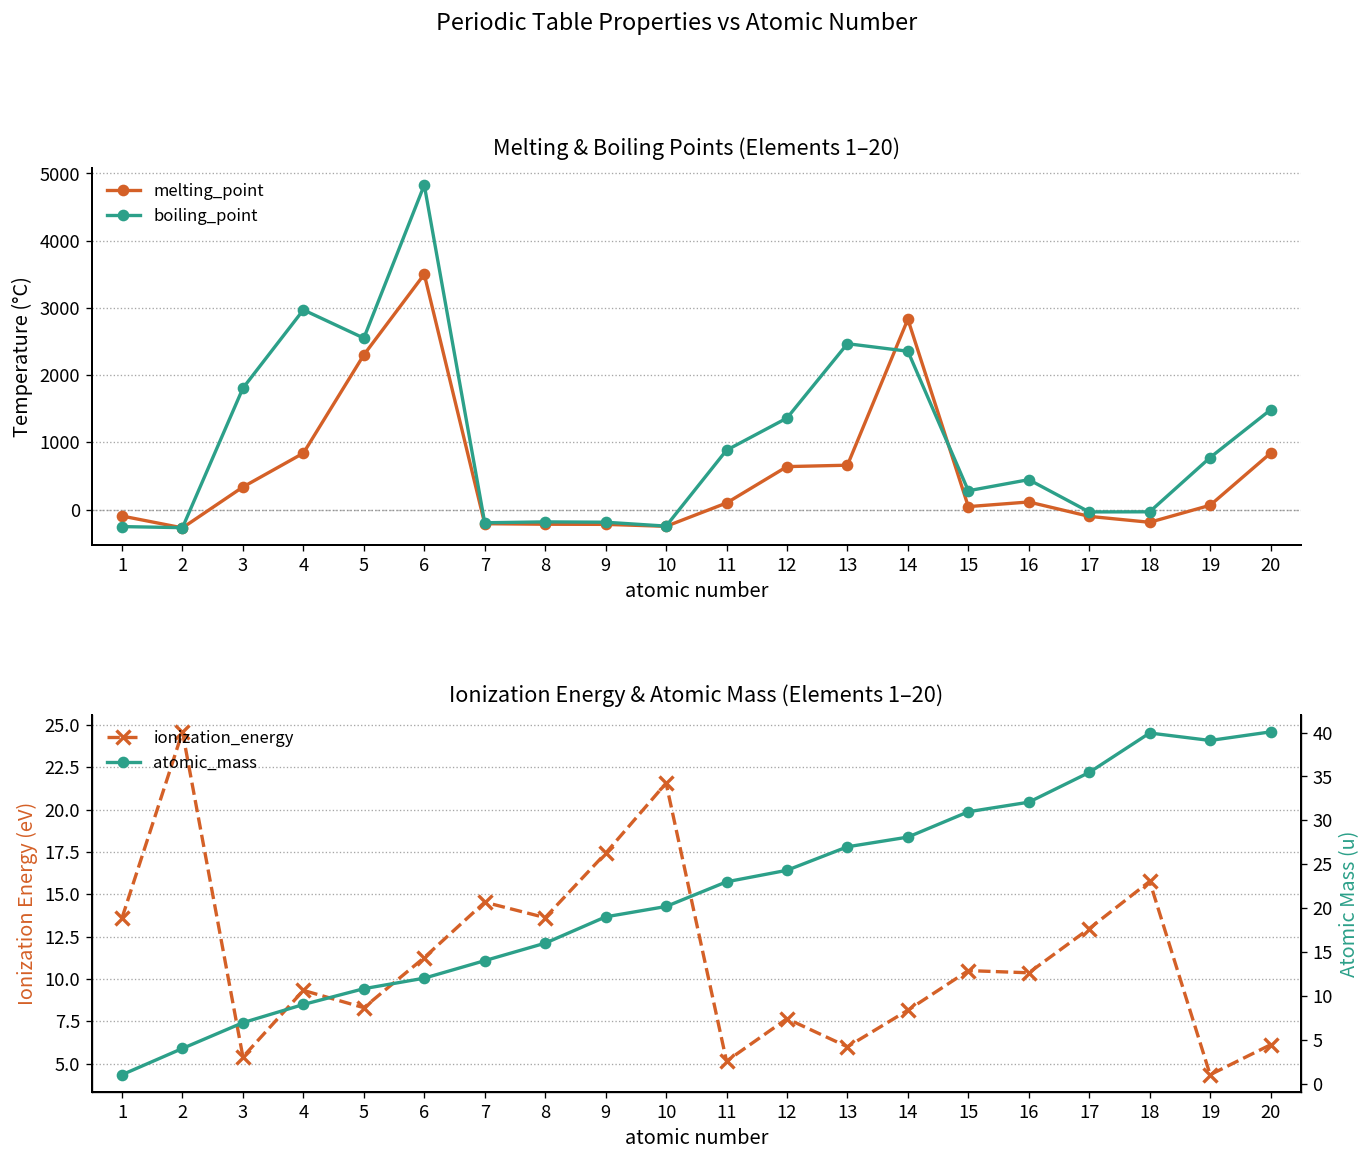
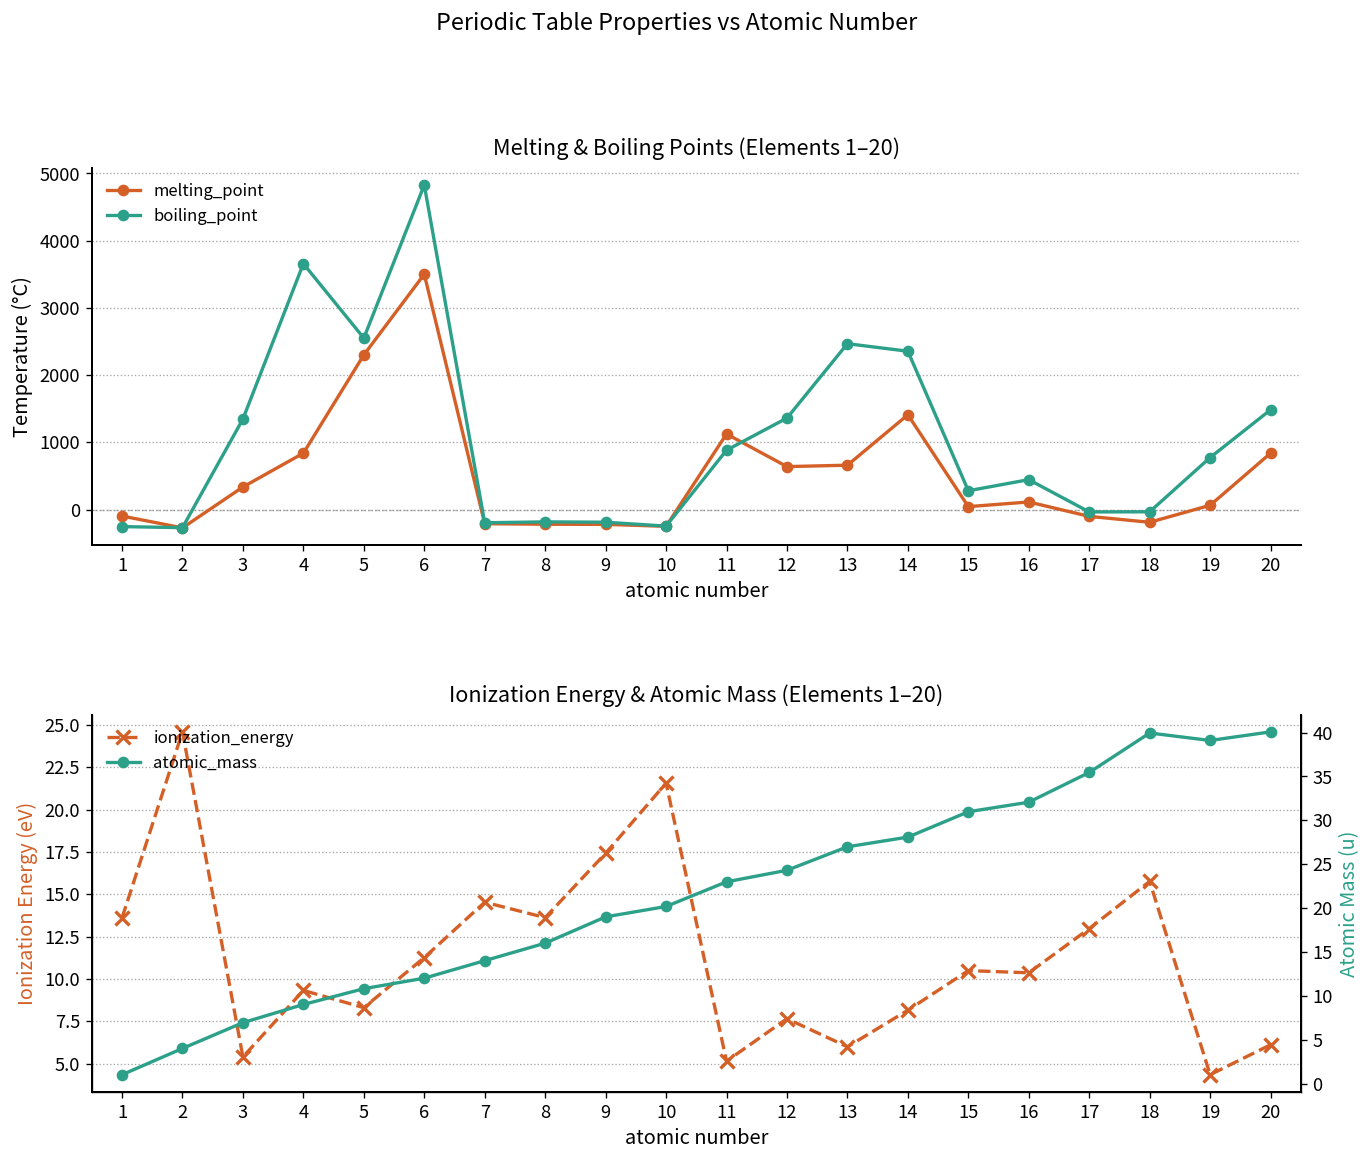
  {
    "Melting & Boiling Points (Elements 1–20)": {
      "melting_point": {
        "1": -100,
        "3": 300,
        "4": 800,
        "5": 2300,
        "6": 3500,
-       "11": 100,
+       "11": 1100,
        "12": 600,
        "13": 700,
-       "14": 2800,
+       "14": 1400,
        "15": 0,
        "16": 100,
        "17": -100,
        "18": -200,
        "19": 100,
        "20": 800
      },
      "boiling_point": {
        "1": -300,
-       "3": 1800,
-       "4": 3000,
+       "3": 1300,
+       "4": 3700,
        "5": 2600,
        "6": 4800,
        "11": 900,
        "12": 1400,
        "13": 2500,
        "14": 2400,
        "15": 300,
        "16": 400,
        "17": 0,
        "18": 0,
        "19": 800,
        "20": 1500
      }
    }
  }
